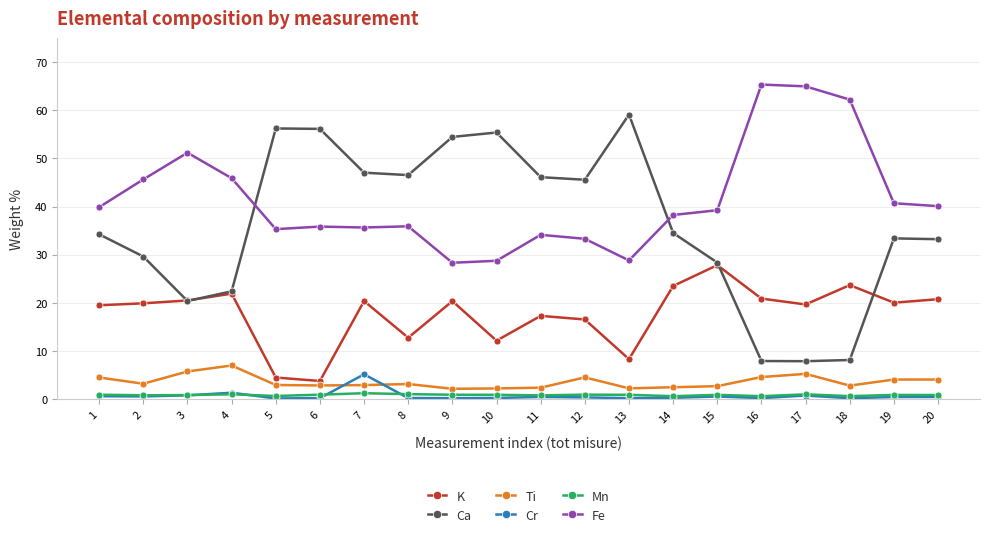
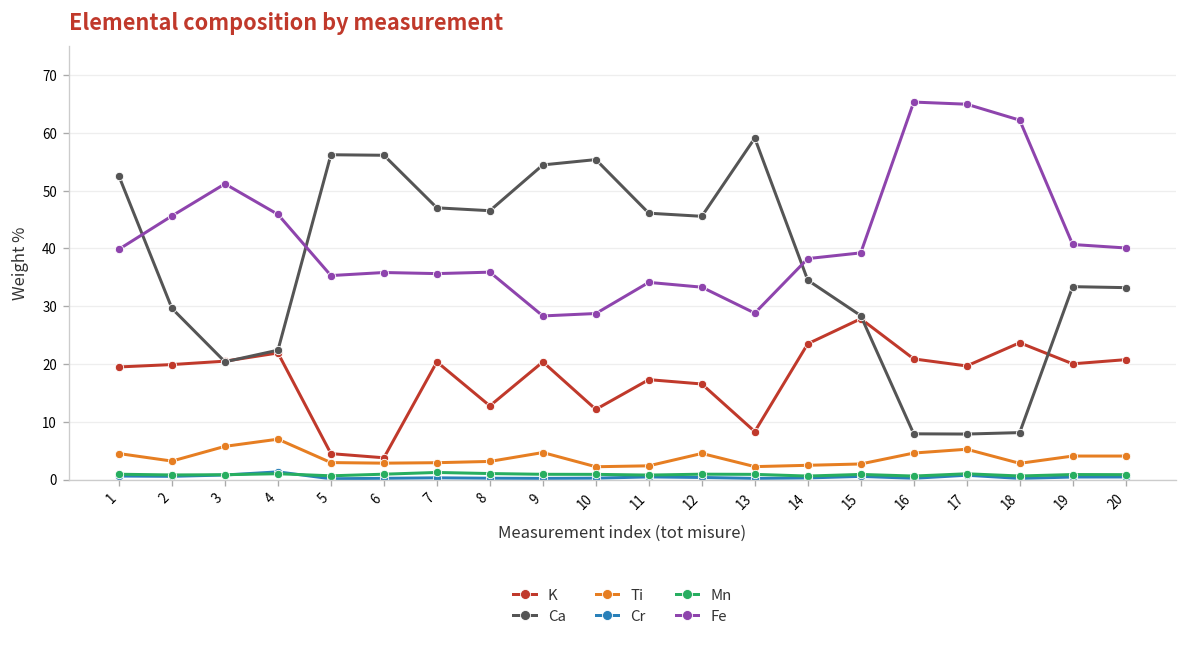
  {
    "K": {
      "1": 19,
      "2": 20,
      "5": 4,
      "6": 4,
      "7": 20,
      "8": 13,
      "9": 20,
      "10": 12,
      "11": 17,
      "12": 17,
      "13": 8,
      "14": 24,
      "15": 28,
      "16": 21,
      "17": 20,
      "18": 24,
      "19": 20,
      "20": 21
    },
    "Ca": {
-     "1": 34,
+     "1": 53,
      "2": 30,
      "5": 56,
      "6": 56,
      "7": 47,
      "8": 47,
      "9": 54,
      "10": 55,
      "11": 46,
      "12": 46,
      "13": 59,
      "14": 35,
      "15": 28,
      "16": 8,
      "17": 8,
      "18": 8,
      "19": 33,
      "20": 33
    },
    "Ti": {
      "1": 4,
      "2": 3,
      "3": 6,
      "4": 7,
      "5": 3,
      "6": 3,
      "7": 3,
      "8": 3,
-     "9": 2,
+     "9": 5,
      "10": 2,
      "11": 2,
      "12": 5,
      "13": 2,
      "14": 2,
      "15": 3,
      "16": 5,
      "17": 5,
      "18": 3,
      "19": 4,
      "20": 4
    },
    "Cr": {
      "6": 0,
-     "7": 5,
+     "7": 0,
      "8": 0,
      "9": 0,
      "10": 0,
      "12": 0,
      "13": 0
    },
    "Mn": {
      "6": 1,
      "7": 1,
      "8": 1,
      "9": 1,
      "10": 1,
      "12": 1,
      "13": 1
    },
    "Fe": {
      "1": 40,
      "2": 46,
      "3": 51,
      "4": 46,
      "5": 35,
      "6": 36,
      "7": 36,
      "8": 36,
      "9": 28,
      "10": 29,
      "11": 34,
      "12": 33,
      "13": 29,
      "14": 38,
      "15": 39,
      "16": 65,
      "17": 65,
      "18": 62,
      "19": 41,
      "20": 40
    }
  }
